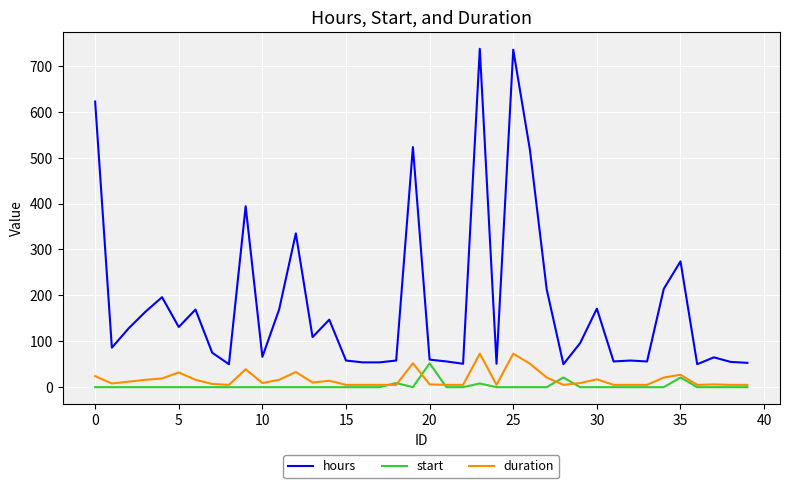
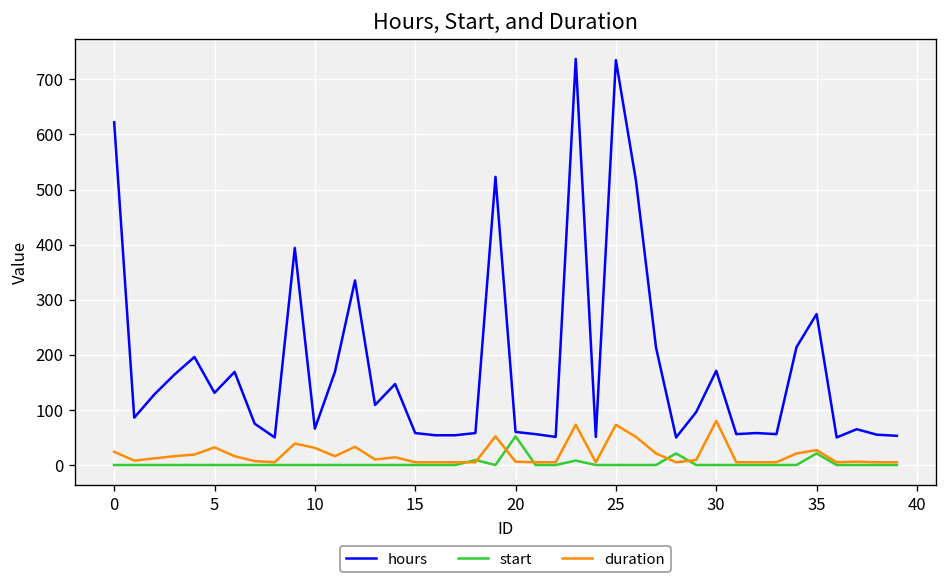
  {
    "hours": {
      "0": 620,
      "5": 130,
      "10": 70,
      "15": 60,
      "20": 60,
      "25": 740,
      "30": 170,
      "35": 270
    },
    "start": {
      "0": 0,
      "5": 0,
      "10": 0,
      "20": 50,
      "25": 0,
      "30": 0,
      "35": 20
    },
    "duration": {
      "0": 20,
      "5": 30,
-     "10": 10,
+     "10": 30,
      "20": 10,
      "25": 70,
-     "30": 20,
+     "30": 80,
      "35": 30
    }
  }
